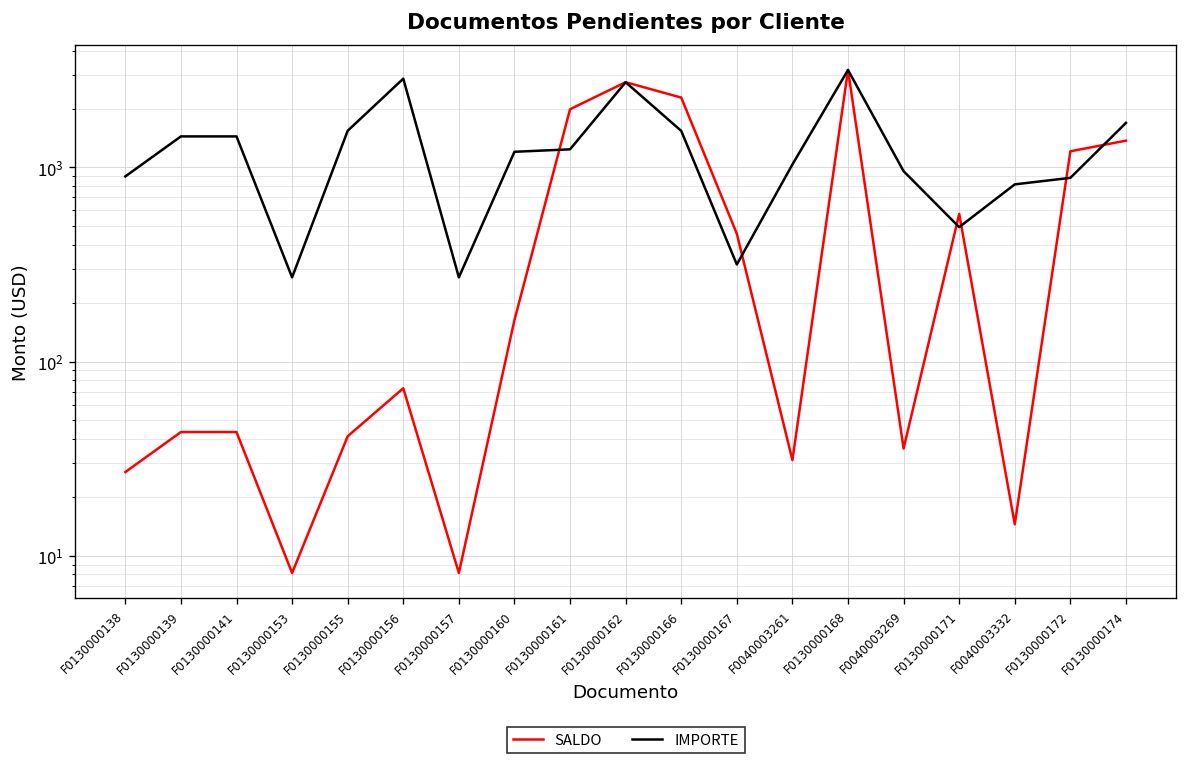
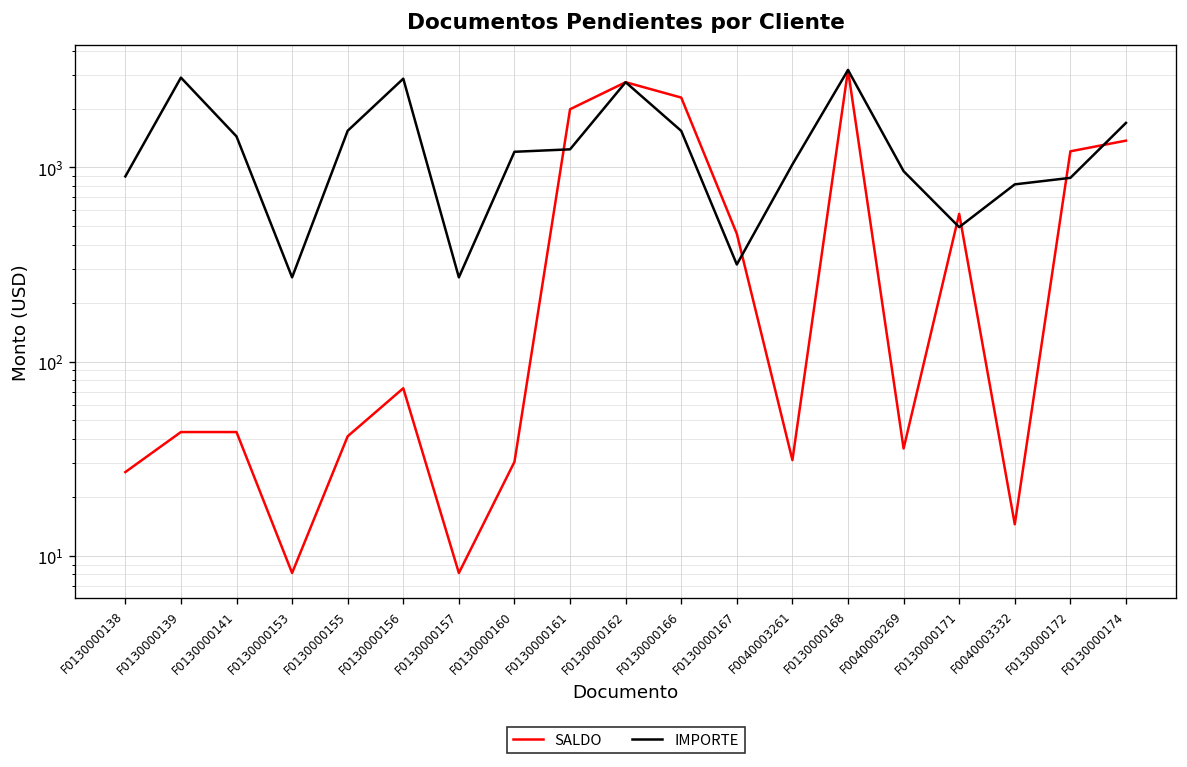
  {
    "SALDO": {
      "F0130000138": 27,
      "F0130000139": 43,
      "F0130000141": 43,
      "F0130000153": 8,
      "F0130000155": 41,
      "F0130000156": 70,
      "F0130000157": 8,
-     "F0130000160": 160,
+     "F0130000160": 30,
      "F0130000161": 2000,
      "F0130000166": 2300,
      "F0130000167": 460,
      "F0040003261": 31,
      "F0040003269": 36,
      "F0130000171": 580,
      "F0040003332": 15,
      "F0130000172": 1200,
      "F0130000174": 1400
    },
    "IMPORTE": {
      "F0130000138": 900,
-     "F0130000139": 1400,
+     "F0130000139": 2900,
      "F0130000141": 1400,
      "F0130000153": 270,
      "F0130000155": 1500,
      "F0130000156": 2900,
      "F0130000157": 270,
      "F0130000160": 1200,
      "F0130000161": 1200,
      "F0130000166": 1500,
      "F0130000167": 320,
      "F0040003261": 1000,
      "F0040003269": 1000,
      "F0130000171": 490,
      "F0040003332": 800,
      "F0130000172": 900,
      "F0130000174": 1700
    }
  }
